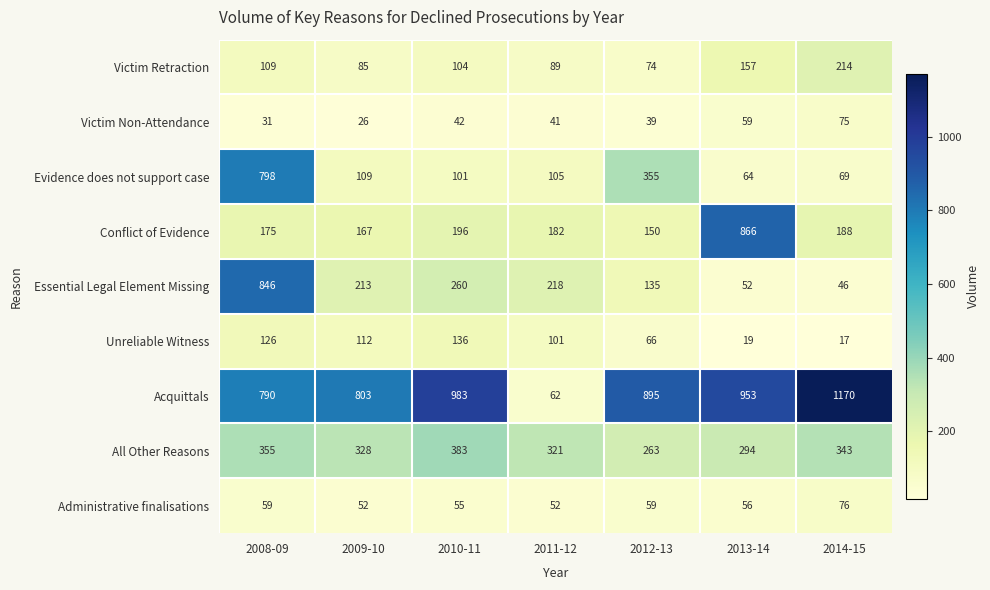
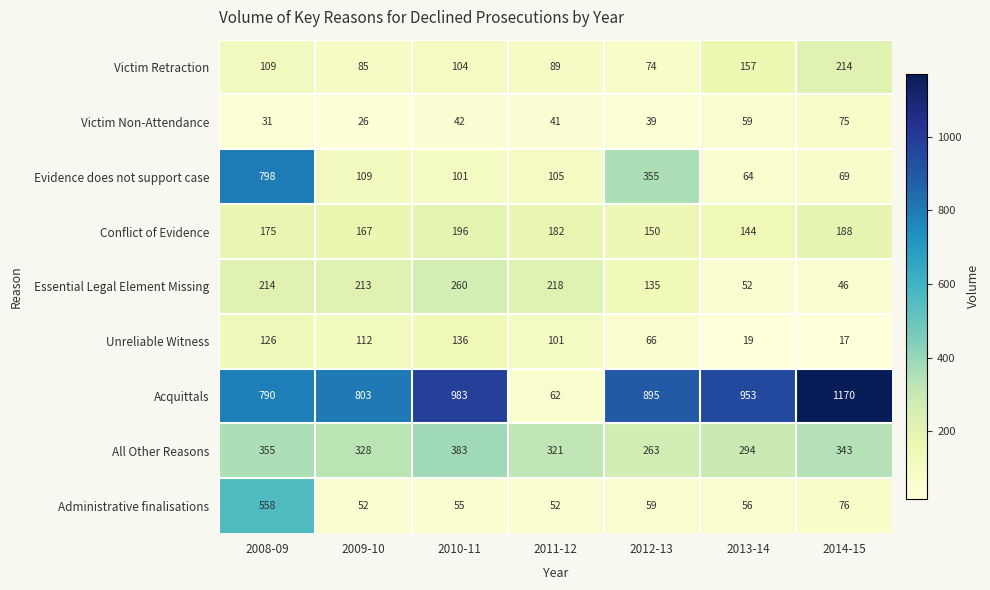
  {
    "Victim Retraction": {
      "2008-09": 109,
      "2009-10": 85,
      "2010-11": 104,
      "2011-12": 89,
      "2012-13": 74,
      "2013-14": 157,
      "2014-15": 214
    },
    "Victim Non-Attendance": {
      "2008-09": 31,
      "2009-10": 26,
      "2010-11": 42,
      "2011-12": 41,
      "2012-13": 39,
      "2013-14": 59,
      "2014-15": 75
    },
    "Evidence does not support case": {
      "2008-09": 798,
      "2009-10": 109,
      "2010-11": 101,
      "2011-12": 105,
      "2012-13": 355,
      "2013-14": 64,
      "2014-15": 69
    },
    "Conflict of Evidence": {
      "2008-09": 175,
      "2009-10": 167,
      "2010-11": 196,
      "2011-12": 182,
      "2012-13": 150,
-     "2013-14": 866,
+     "2013-14": 144,
      "2014-15": 188
    },
    "Essential Legal Element Missing": {
-     "2008-09": 846,
+     "2008-09": 214,
      "2009-10": 213,
      "2010-11": 260,
      "2011-12": 218,
      "2012-13": 135,
      "2013-14": 52,
      "2014-15": 46
    },
    "Unreliable Witness": {
      "2008-09": 126,
      "2009-10": 112,
      "2010-11": 136,
      "2011-12": 101,
      "2012-13": 66,
      "2013-14": 19,
      "2014-15": 17
    },
    "Acquittals": {
      "2008-09": 790,
      "2009-10": 803,
      "2010-11": 983,
      "2011-12": 62,
      "2012-13": 895,
      "2013-14": 953,
      "2014-15": 1170
    },
    "All Other Reasons": {
      "2008-09": 355,
      "2009-10": 328,
      "2010-11": 383,
      "2011-12": 321,
      "2012-13": 263,
      "2013-14": 294,
      "2014-15": 343
    },
    "Administrative finalisations": {
-     "2008-09": 59,
+     "2008-09": 558,
      "2009-10": 52,
      "2010-11": 55,
      "2011-12": 52,
      "2012-13": 59,
      "2013-14": 56,
      "2014-15": 76
    }
  }
